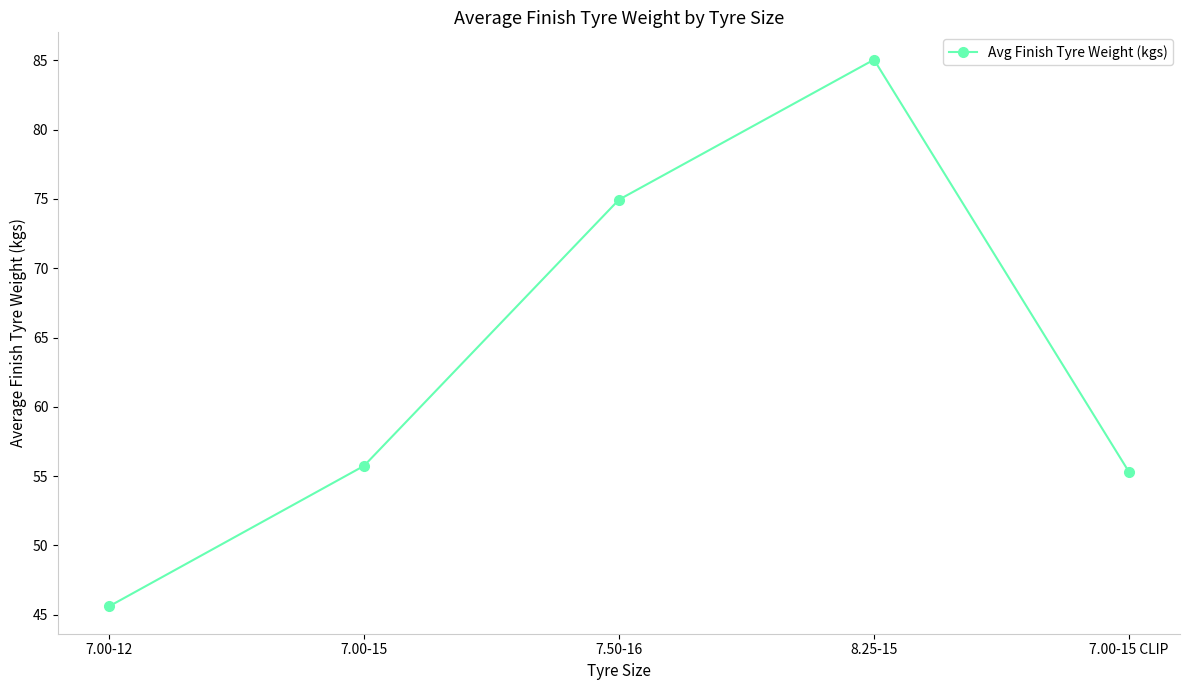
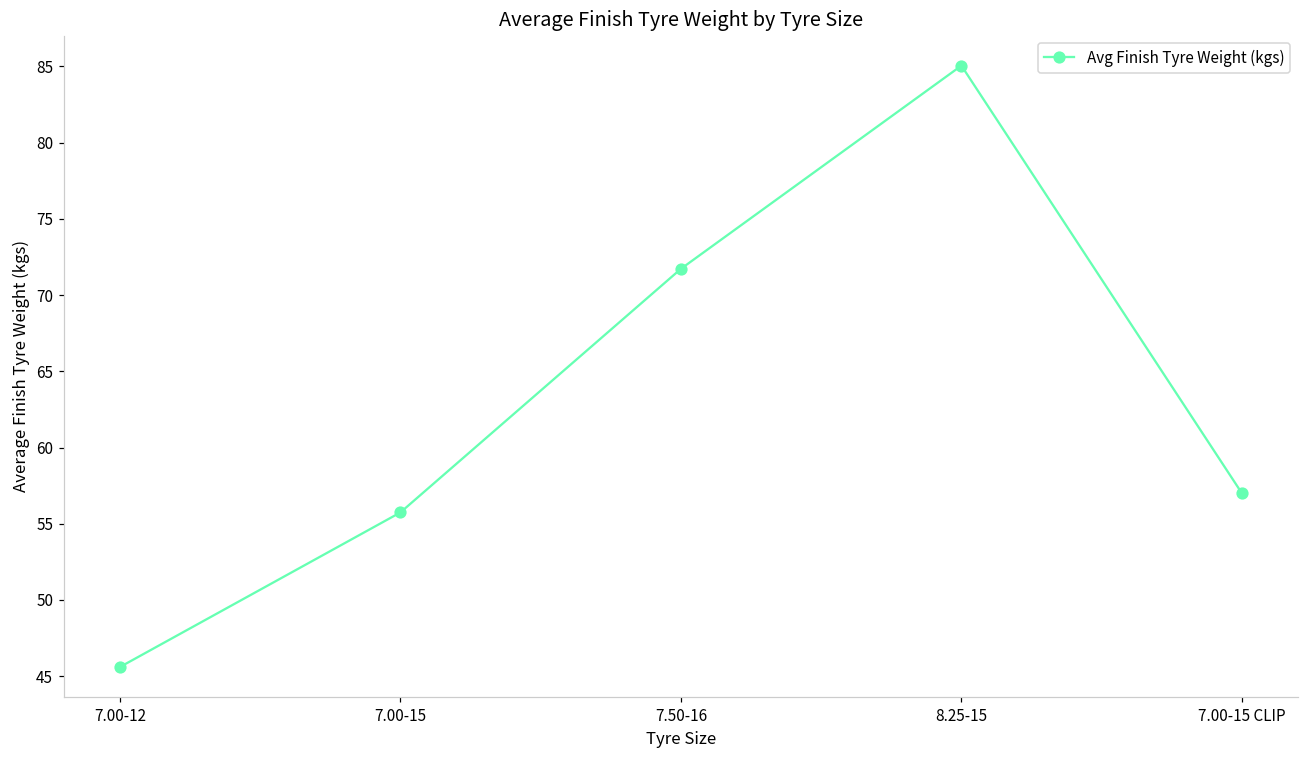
  {
    "7.00-12": 45.6,
    "7.00-15": 55.7,
-   "7.50-16": 75.0,
+   "7.50-16": 71.7,
    "8.25-15": 85.1,
-   "7.00-15 CLIP": 55.3
+   "7.00-15 CLIP": 57.0
  }
